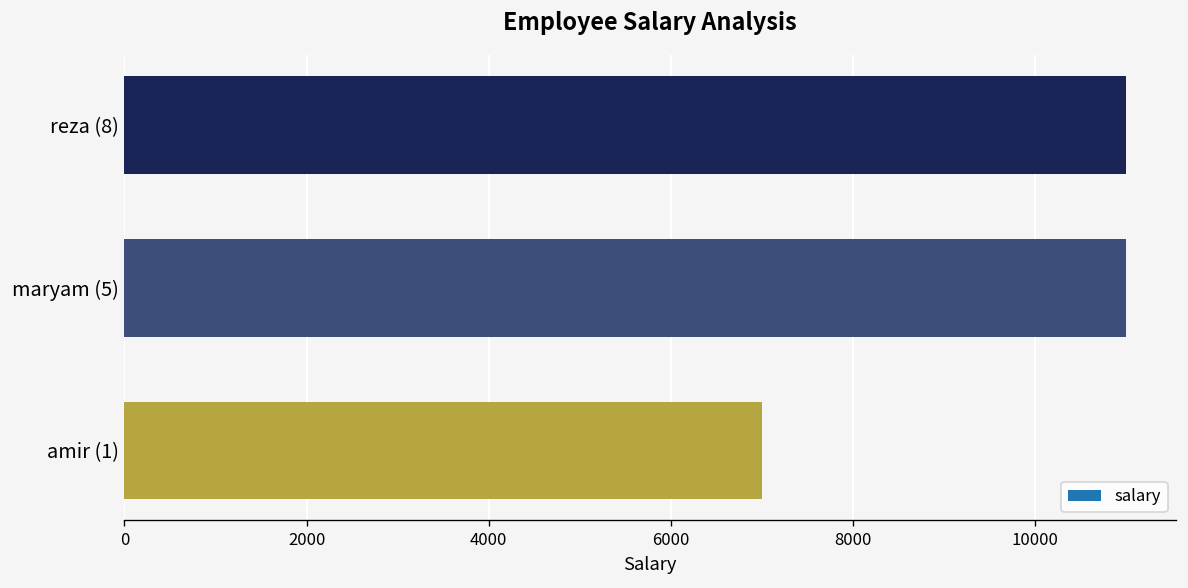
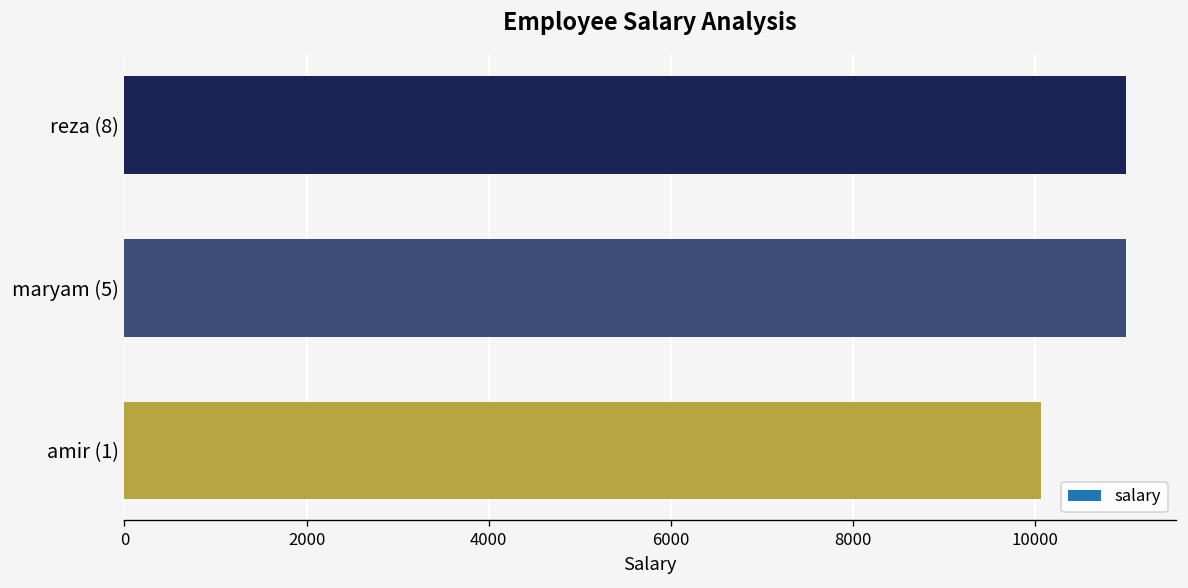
  {
    "reza (8)": 11000,
    "maryam (5)": 11000,
-   "amir (1)": 7000
+   "amir (1)": 10100
  }
